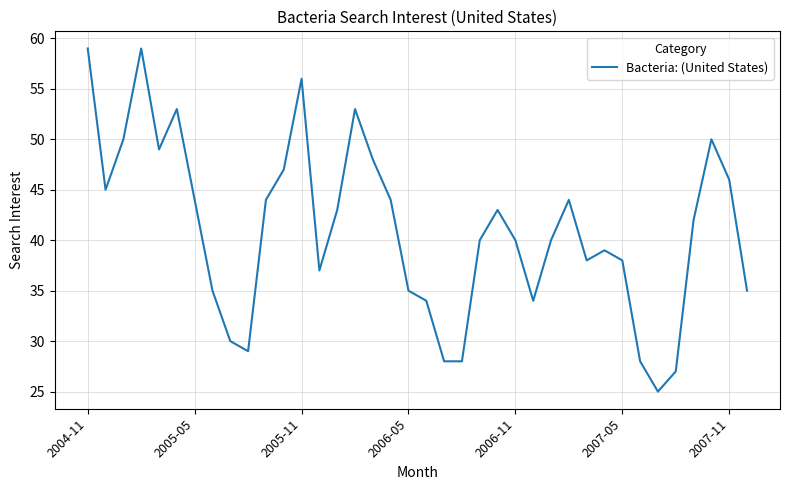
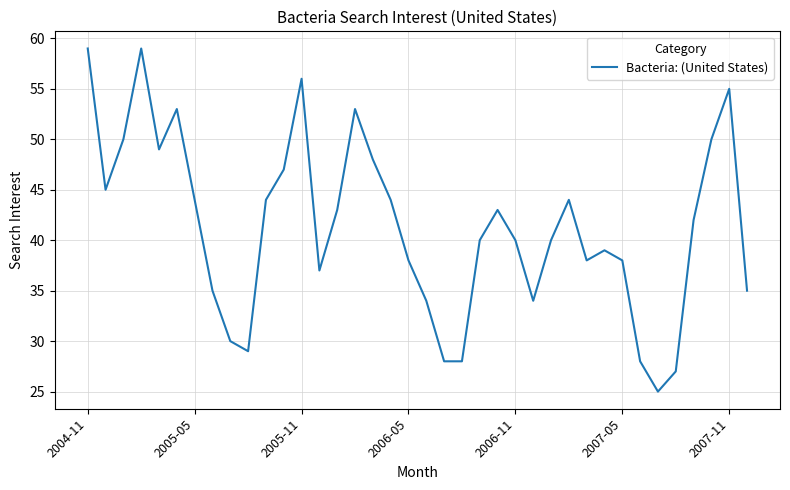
  {
    "2004-11": 59,
    "2005-05": 44,
    "2005-11": 56,
-   "2006-05": 35,
+   "2006-05": 38,
    "2006-11": 40,
    "2007-05": 38,
-   "2007-11": 46
+   "2007-11": 55
  }
